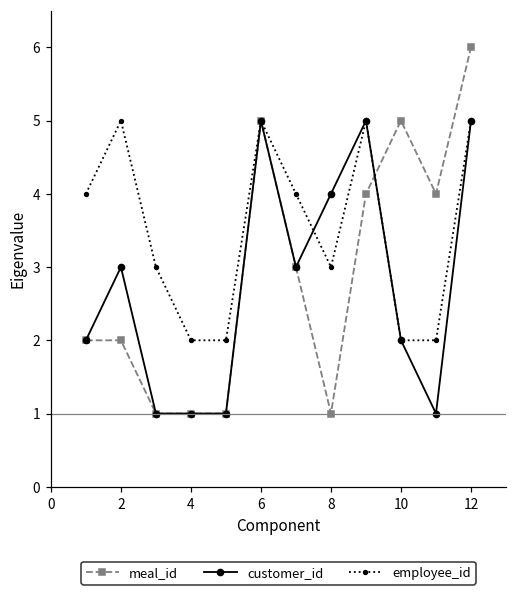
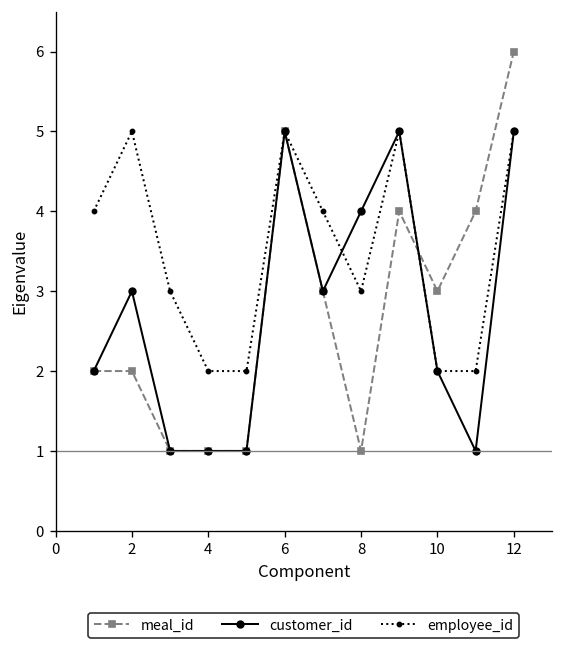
  {
    "meal_id": {
      "2": 2,
      "8": 1,
-     "10": 5,
+     "10": 3,
      "12": 6
    }
  }
